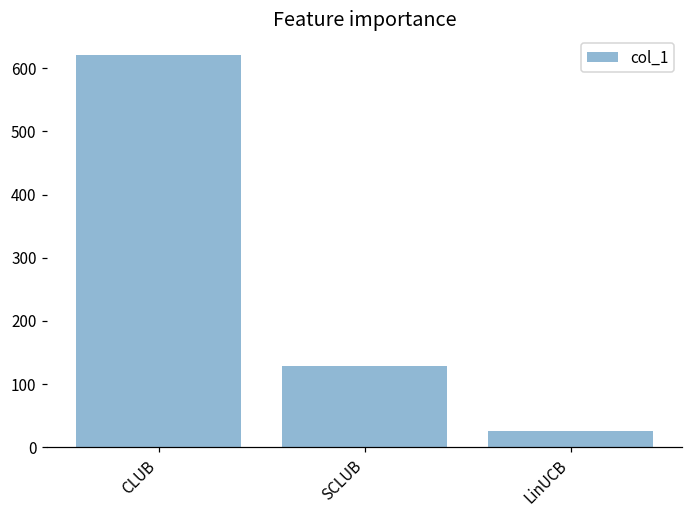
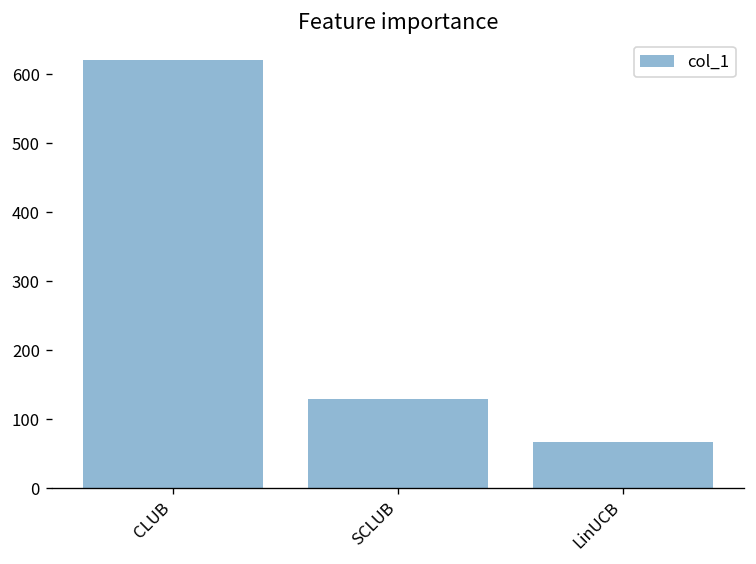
  {
    "CLUB": 620,
    "SCLUB": 130,
-   "LinUCB": 30
+   "LinUCB": 70
  }
